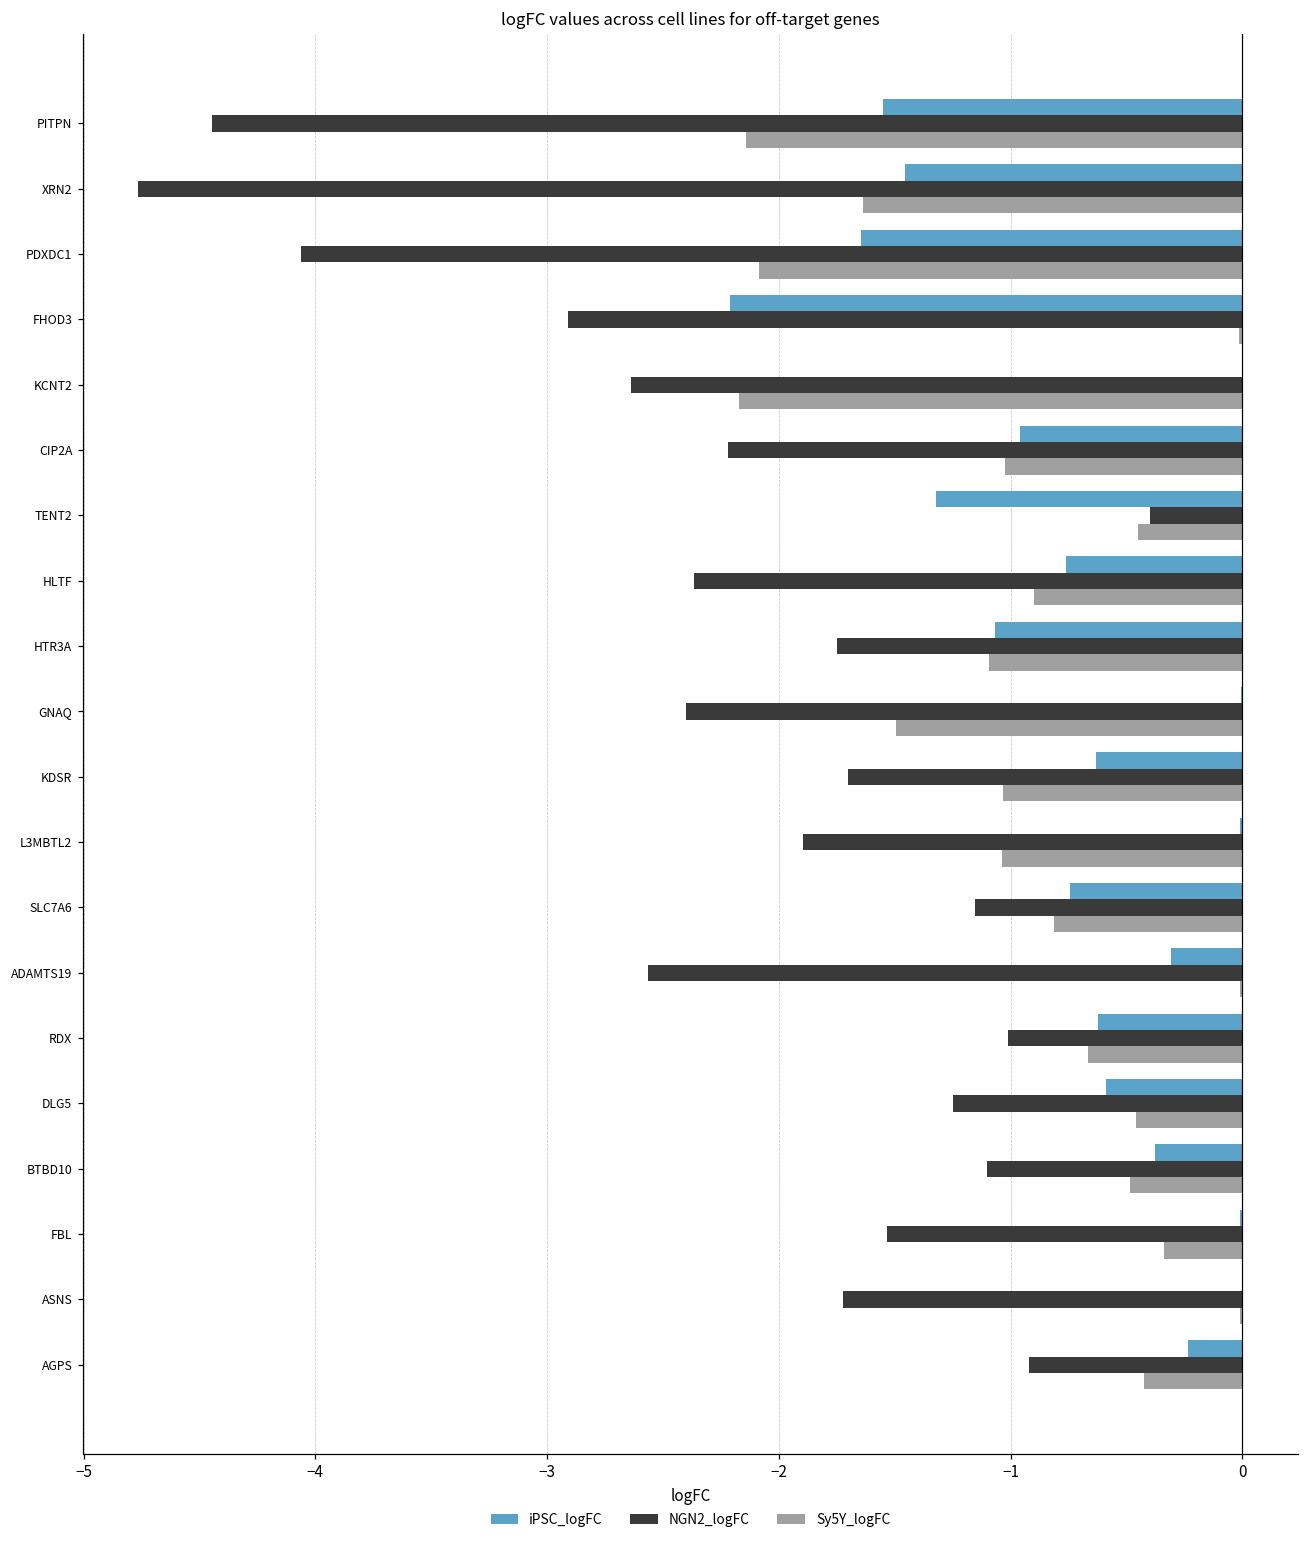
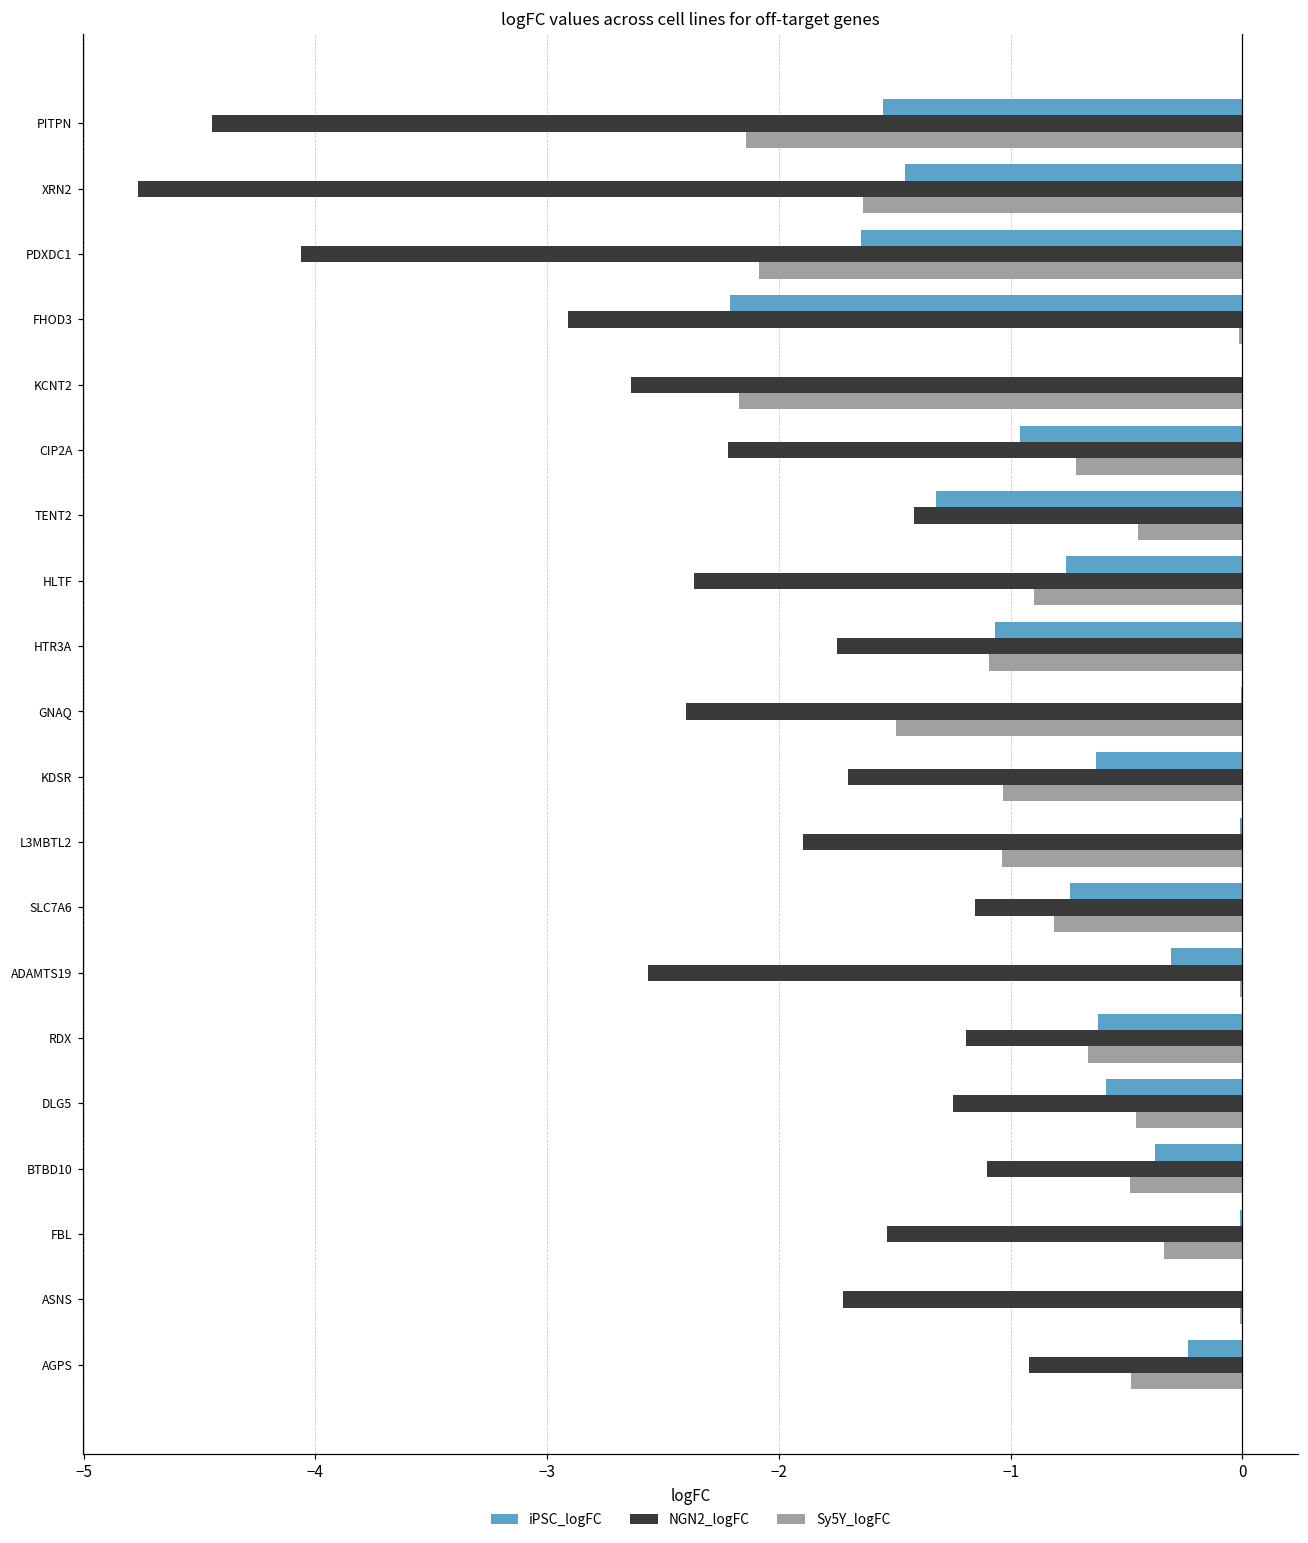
  {
    "iPSC_logFC": {
      "PITPN": -1.55,
      "XRN2": -1.46,
      "PDXDC1": -1.64,
      "FHOD3": -2.21,
      "CIP2A": -0.96,
      "TENT2": -1.32,
      "HLTF": -0.76,
      "HTR3A": -1.07,
      "KDSR": -0.63,
      "SLC7A6": -0.74,
      "ADAMTS19": -0.31,
      "RDX": -0.62,
      "DLG5": -0.59,
      "BTBD10": -0.38,
      "AGPS": -0.24
    },
    "NGN2_logFC": {
      "PITPN": -4.45,
      "XRN2": -4.76,
      "PDXDC1": -4.06,
      "FHOD3": -2.91,
      "KCNT2": -2.64,
      "CIP2A": -2.22,
-     "TENT2": -0.40,
+     "TENT2": -1.42,
      "HLTF": -2.36,
      "HTR3A": -1.75,
      "GNAQ": -2.40,
      "KDSR": -1.70,
      "L3MBTL2": -1.90,
      "SLC7A6": -1.15,
      "ADAMTS19": -2.56,
-     "RDX": -1.01,
+     "RDX": -1.19,
      "DLG5": -1.25,
      "BTBD10": -1.10,
      "FBL": -1.53,
      "ASNS": -1.72,
      "AGPS": -0.92
    },
    "Sy5Y_logFC": {
      "PITPN": -2.14,
      "XRN2": -1.64,
      "PDXDC1": -2.09,
      "FHOD3": -0.01,
      "KCNT2": -2.17,
-     "CIP2A": -1.02,
+     "CIP2A": -0.72,
      "TENT2": -0.45,
      "HLTF": -0.90,
      "HTR3A": -1.09,
      "GNAQ": -1.50,
      "KDSR": -1.03,
      "L3MBTL2": -1.04,
      "SLC7A6": -0.81,
      "RDX": -0.66,
      "DLG5": -0.46,
      "BTBD10": -0.48,
      "FBL": -0.34,
-     "AGPS": -0.43
+     "AGPS": -0.48
    }
  }
